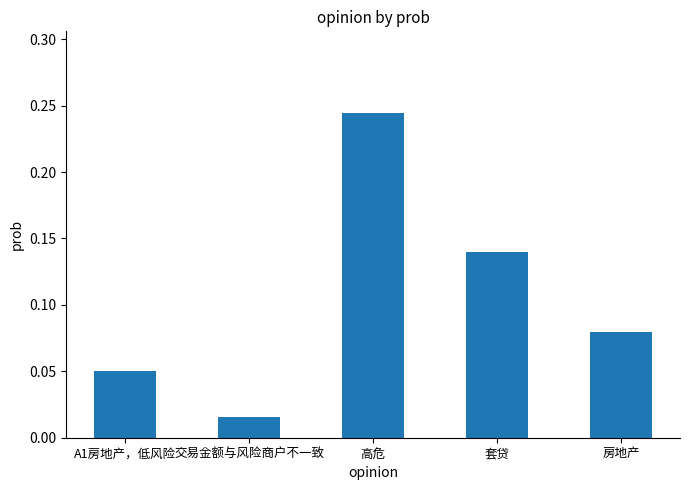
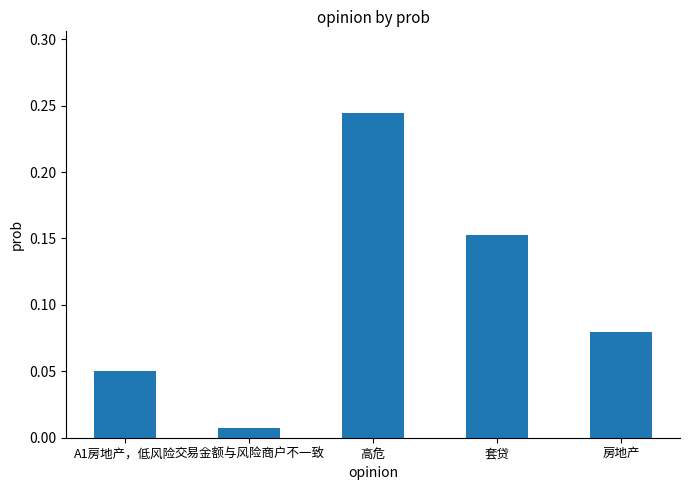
  {
    "A1房地产，低风险": 0.051,
-   "交易金额与风险商户不一致": 0.015,
+   "交易金额与风险商户不一致": 0.008,
    "高危": 0.245,
-   "套贷": 0.140,
+   "套贷": 0.153,
    "房地产": 0.079
  }
